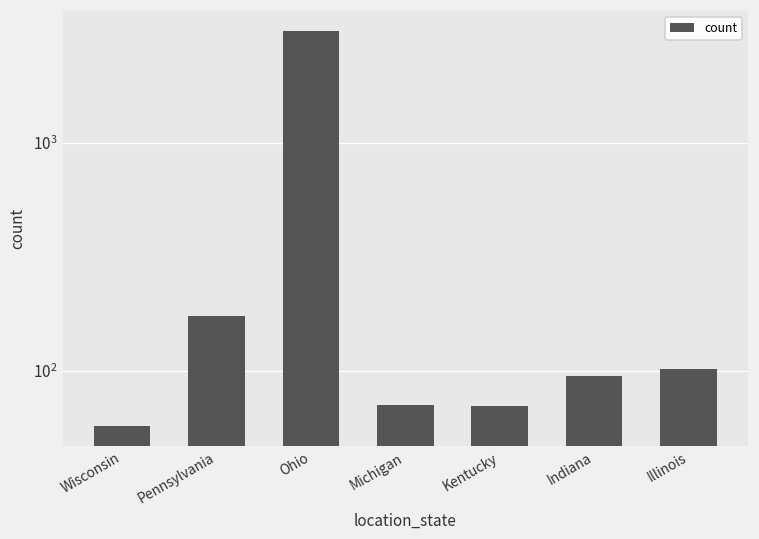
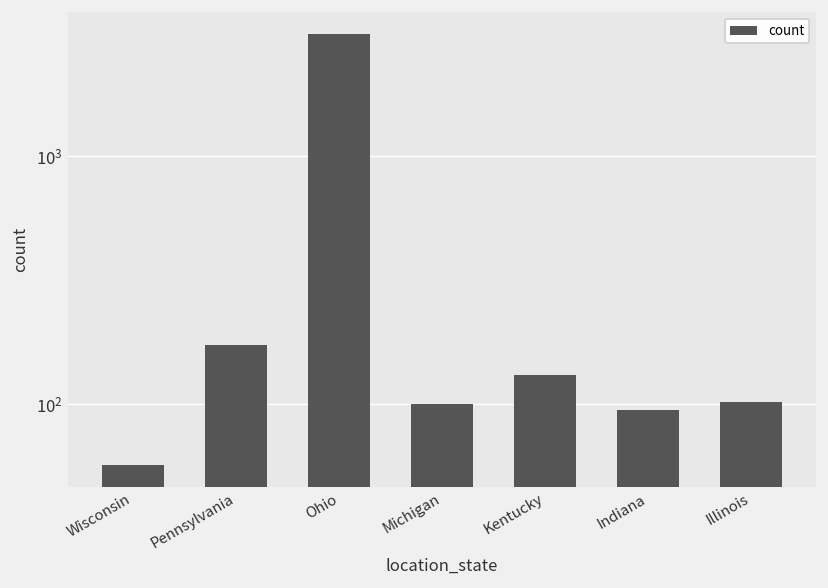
  {
    "Wisconsin": 57,
    "Pennsylvania": 170,
    "Ohio": 3100,
-   "Michigan": 71,
-   "Kentucky": 70,
+   "Michigan": 100,
+   "Kentucky": 130,
    "Indiana": 100,
    "Illinois": 100
  }
